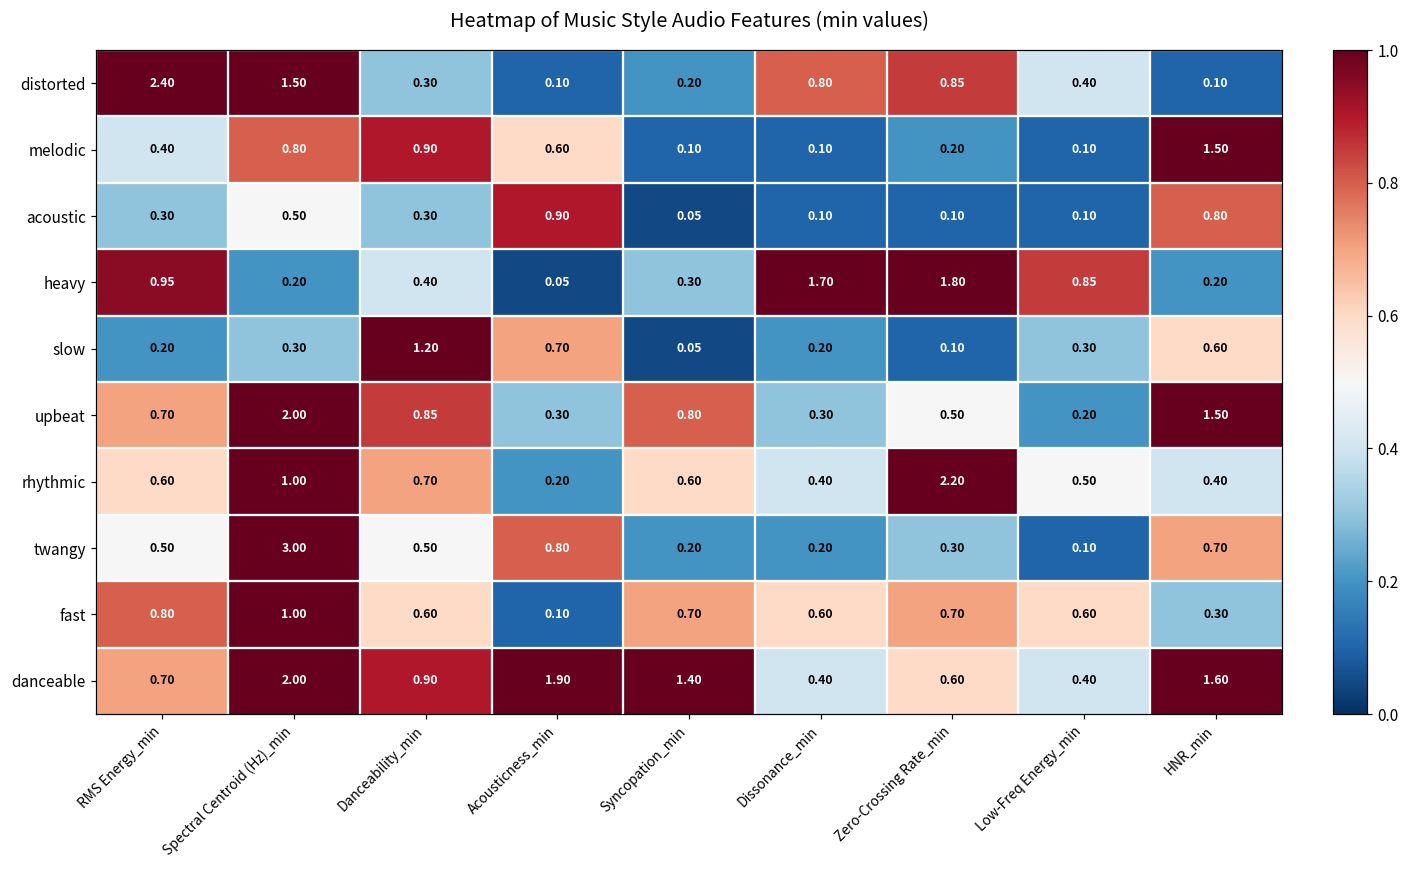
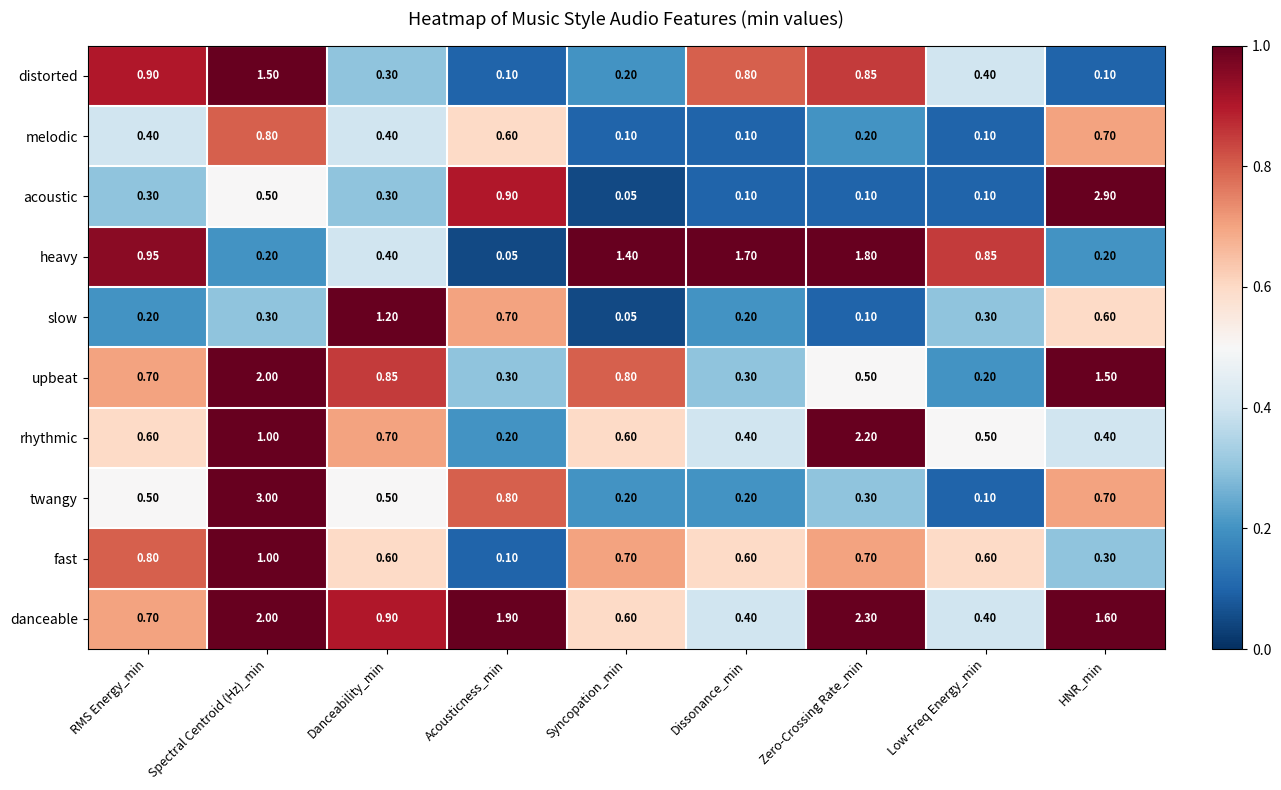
  {
    "distorted": {
-     "RMS Energy_min": 2.40,
+     "RMS Energy_min": 0.90,
      "Spectral Centroid (Hz)_min": 1.50,
      "Danceability_min": 0.30,
      "Acousticness_min": 0.10,
      "Syncopation_min": 0.20,
      "Dissonance_min": 0.80,
      "Zero-Crossing Rate_min": 0.85,
      "Low-Freq Energy_min": 0.40,
      "HNR_min": 0.10
    },
    "melodic": {
      "RMS Energy_min": 0.40,
      "Spectral Centroid (Hz)_min": 0.80,
-     "Danceability_min": 0.90,
+     "Danceability_min": 0.40,
      "Acousticness_min": 0.60,
      "Syncopation_min": 0.10,
      "Dissonance_min": 0.10,
      "Zero-Crossing Rate_min": 0.20,
      "Low-Freq Energy_min": 0.10,
-     "HNR_min": 1.50
+     "HNR_min": 0.70
    },
    "acoustic": {
      "RMS Energy_min": 0.30,
      "Spectral Centroid (Hz)_min": 0.50,
      "Danceability_min": 0.30,
      "Acousticness_min": 0.90,
      "Syncopation_min": 0.05,
      "Dissonance_min": 0.10,
      "Zero-Crossing Rate_min": 0.10,
      "Low-Freq Energy_min": 0.10,
-     "HNR_min": 0.80
+     "HNR_min": 2.90
    },
    "heavy": {
      "RMS Energy_min": 0.95,
      "Spectral Centroid (Hz)_min": 0.20,
      "Danceability_min": 0.40,
      "Acousticness_min": 0.05,
-     "Syncopation_min": 0.30,
+     "Syncopation_min": 1.40,
      "Dissonance_min": 1.70,
      "Zero-Crossing Rate_min": 1.80,
      "Low-Freq Energy_min": 0.85,
      "HNR_min": 0.20
    },
    "slow": {
      "RMS Energy_min": 0.20,
      "Spectral Centroid (Hz)_min": 0.30,
      "Danceability_min": 1.20,
      "Acousticness_min": 0.70,
      "Syncopation_min": 0.05,
      "Dissonance_min": 0.20,
      "Zero-Crossing Rate_min": 0.10,
      "Low-Freq Energy_min": 0.30,
      "HNR_min": 0.60
    },
    "upbeat": {
      "RMS Energy_min": 0.70,
      "Spectral Centroid (Hz)_min": 2.00,
      "Danceability_min": 0.85,
      "Acousticness_min": 0.30,
      "Syncopation_min": 0.80,
      "Dissonance_min": 0.30,
      "Zero-Crossing Rate_min": 0.50,
      "Low-Freq Energy_min": 0.20,
      "HNR_min": 1.50
    },
    "rhythmic": {
      "RMS Energy_min": 0.60,
      "Spectral Centroid (Hz)_min": 1.00,
      "Danceability_min": 0.70,
      "Acousticness_min": 0.20,
      "Syncopation_min": 0.60,
      "Dissonance_min": 0.40,
      "Zero-Crossing Rate_min": 2.20,
      "Low-Freq Energy_min": 0.50,
      "HNR_min": 0.40
    },
    "twangy": {
      "RMS Energy_min": 0.50,
      "Spectral Centroid (Hz)_min": 3.00,
      "Danceability_min": 0.50,
      "Acousticness_min": 0.80,
      "Syncopation_min": 0.20,
      "Dissonance_min": 0.20,
      "Zero-Crossing Rate_min": 0.30,
      "Low-Freq Energy_min": 0.10,
      "HNR_min": 0.70
    },
    "fast": {
      "RMS Energy_min": 0.80,
      "Spectral Centroid (Hz)_min": 1.00,
      "Danceability_min": 0.60,
      "Acousticness_min": 0.10,
      "Syncopation_min": 0.70,
      "Dissonance_min": 0.60,
      "Zero-Crossing Rate_min": 0.70,
      "Low-Freq Energy_min": 0.60,
      "HNR_min": 0.30
    },
    "danceable": {
      "RMS Energy_min": 0.70,
      "Spectral Centroid (Hz)_min": 2.00,
      "Danceability_min": 0.90,
      "Acousticness_min": 1.90,
-     "Syncopation_min": 1.40,
+     "Syncopation_min": 0.60,
      "Dissonance_min": 0.40,
-     "Zero-Crossing Rate_min": 0.60,
+     "Zero-Crossing Rate_min": 2.30,
      "Low-Freq Energy_min": 0.40,
      "HNR_min": 1.60
    }
  }
